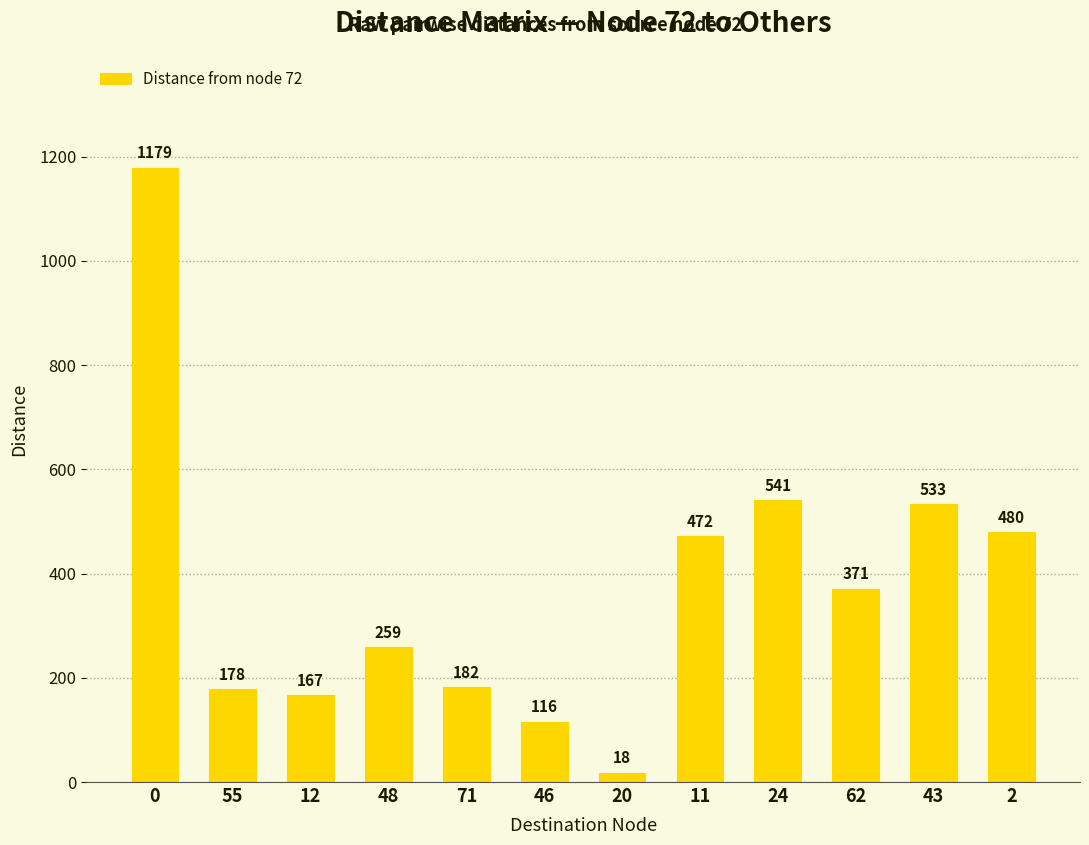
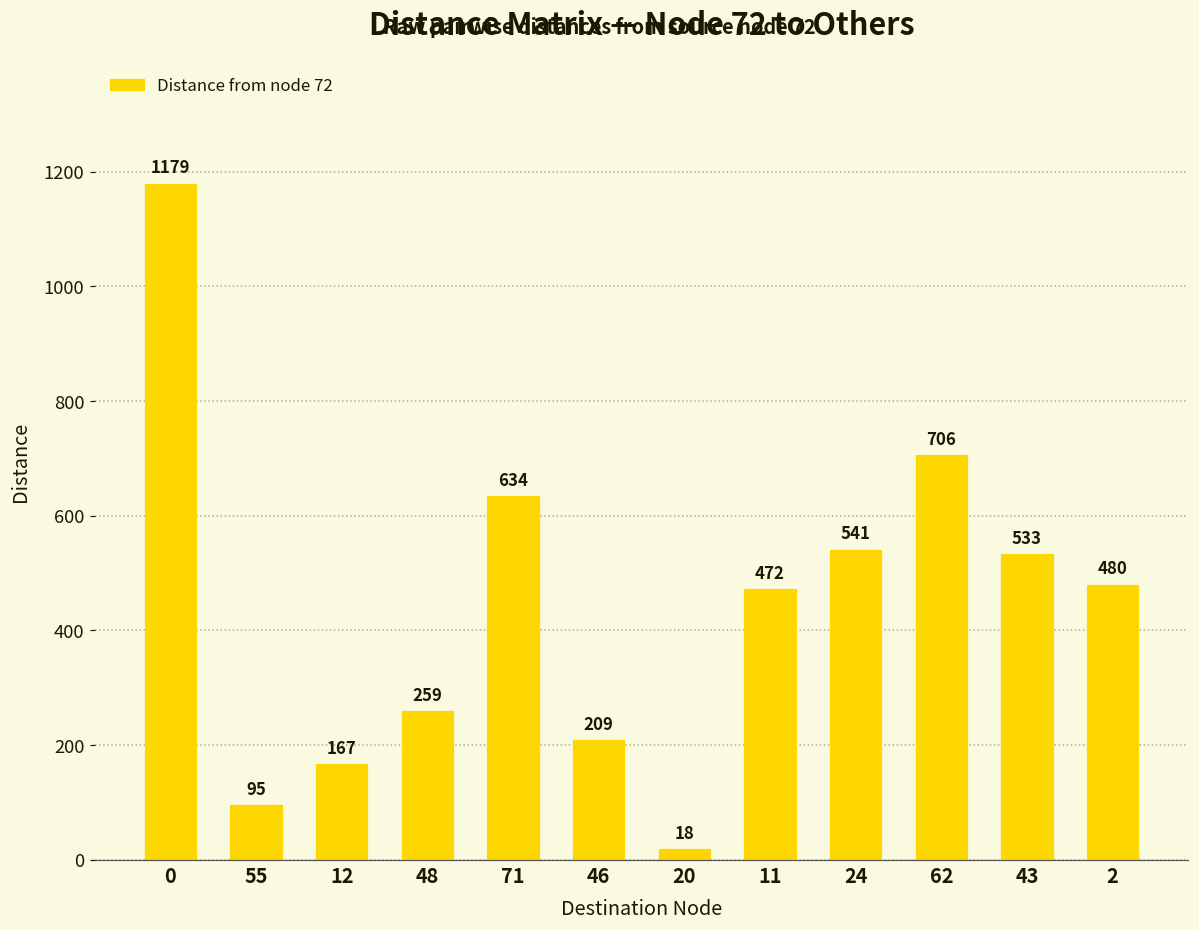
  {
    "0": 1179,
-   "55": 178,
+   "55": 95,
    "12": 167,
    "48": 259,
-   "71": 182,
-   "46": 116,
+   "71": 634,
+   "46": 209,
    "20": 18,
    "11": 472,
    "24": 541,
-   "62": 371,
+   "62": 706,
    "43": 533,
    "2": 480
  }
